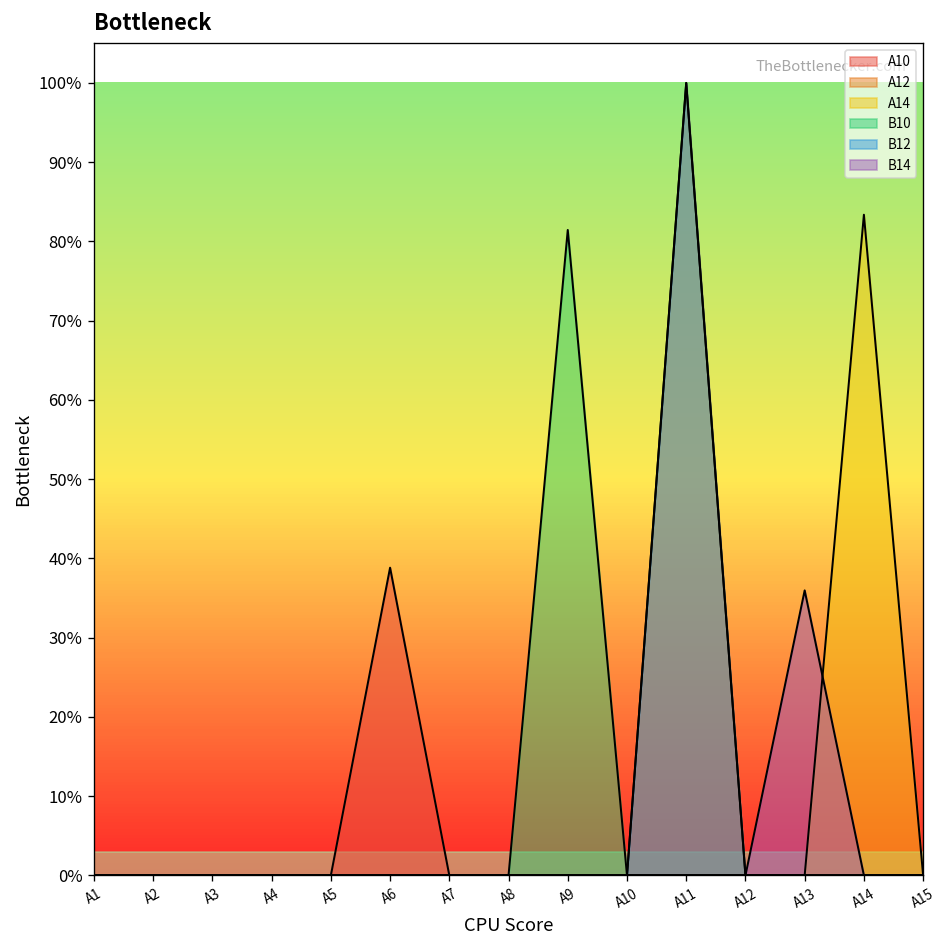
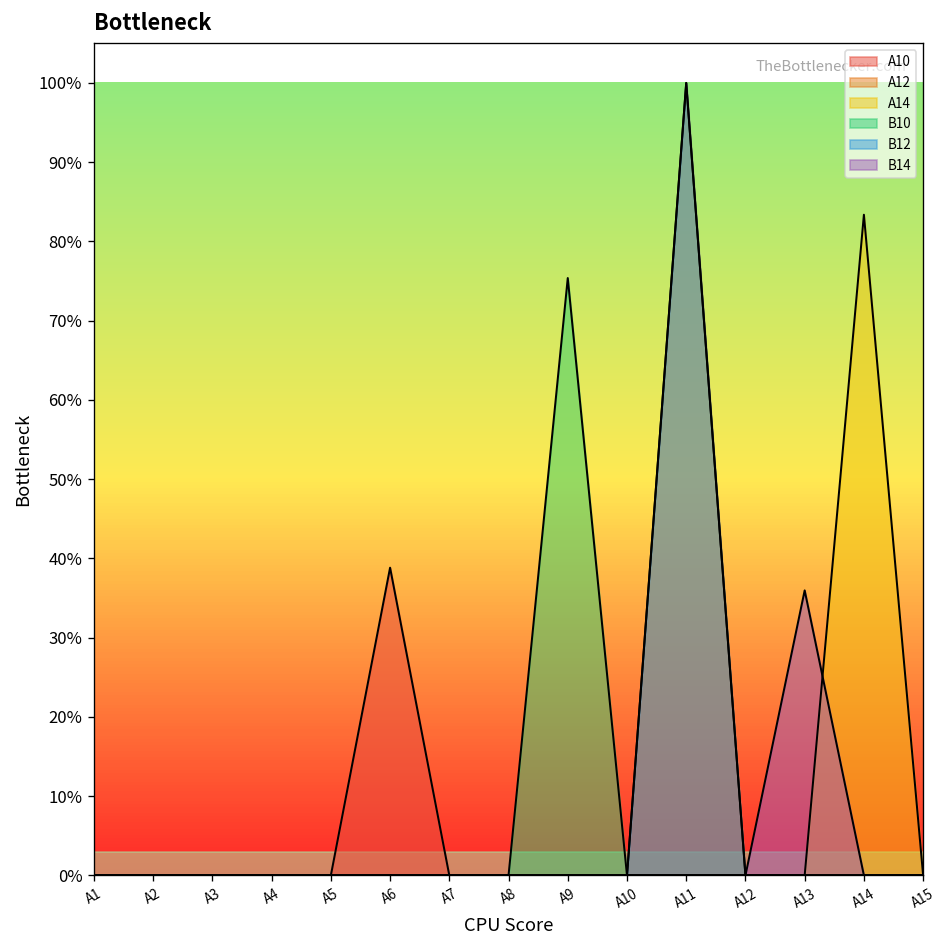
  {
    "A10": {
      "A6": "39%"
    },
    "B12": {
      "A11": "100%"
    },
    "A14": {
      "A14": "83%"
    },
    "B10": {
-     "A9": "81%"
+     "A9": "75%"
    },
    "B14": {
      "A13": "36%"
    }
  }
